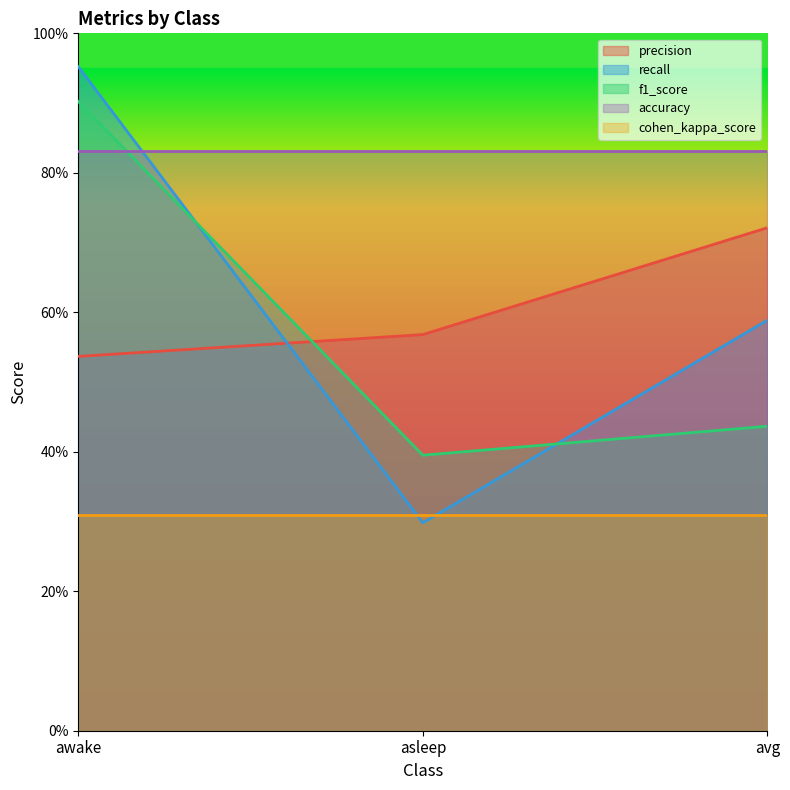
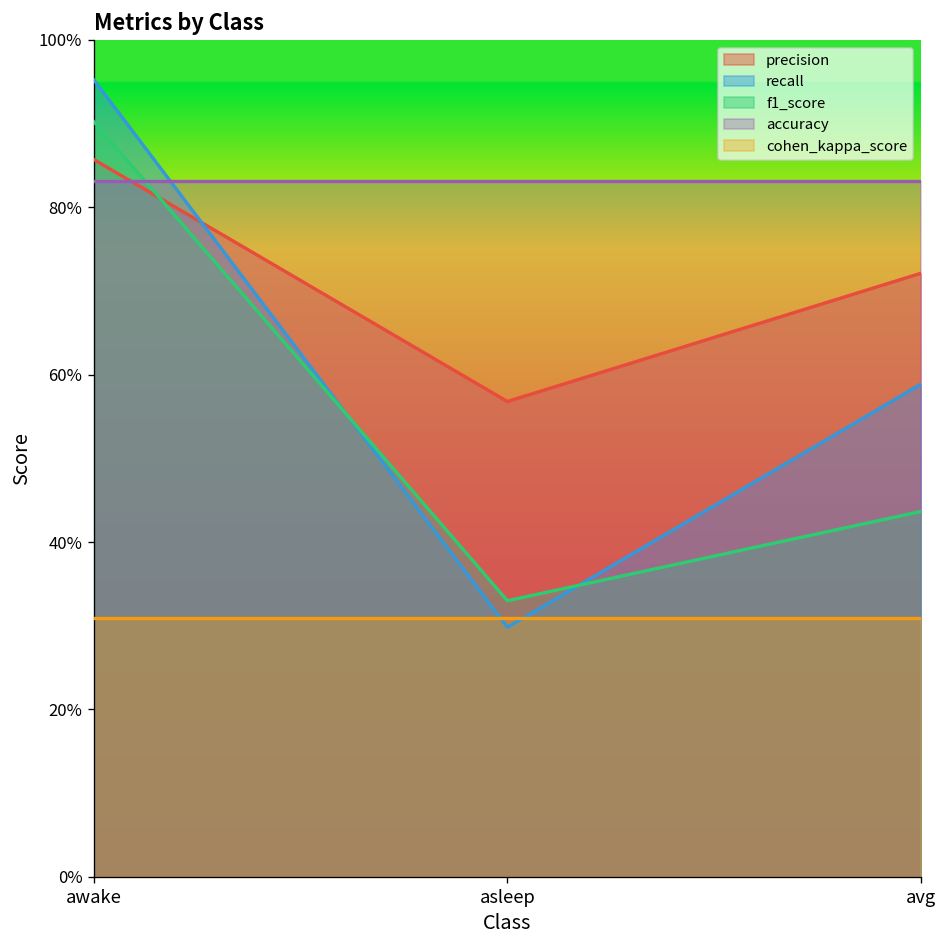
  {
    "precision": {
-     "awake": "54%",
+     "awake": "86%",
      "asleep": "57%",
      "avg": "72%"
    },
    "recall": {
      "awake": "95%",
      "asleep": "30%",
      "avg": "59%"
    },
    "f1_score": {
      "awake": "90%",
-     "asleep": "40%",
+     "asleep": "33%",
      "avg": "44%"
    },
    "accuracy": {
      "awake": "83%",
      "asleep": "83%",
      "avg": "83%"
    },
    "cohen_kappa_score": {
      "awake": "31%",
      "asleep": "31%",
      "avg": "31%"
    }
  }
